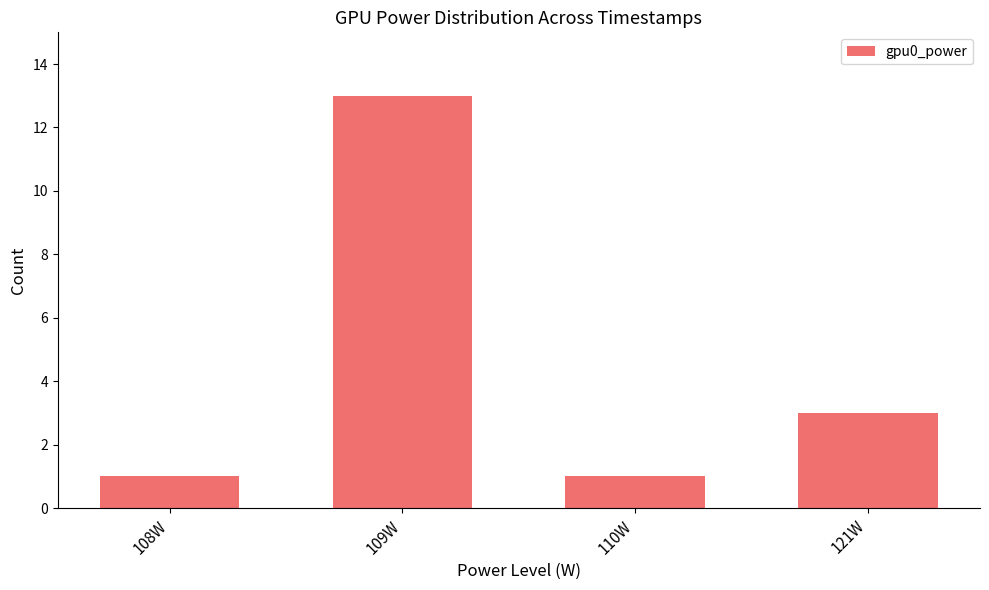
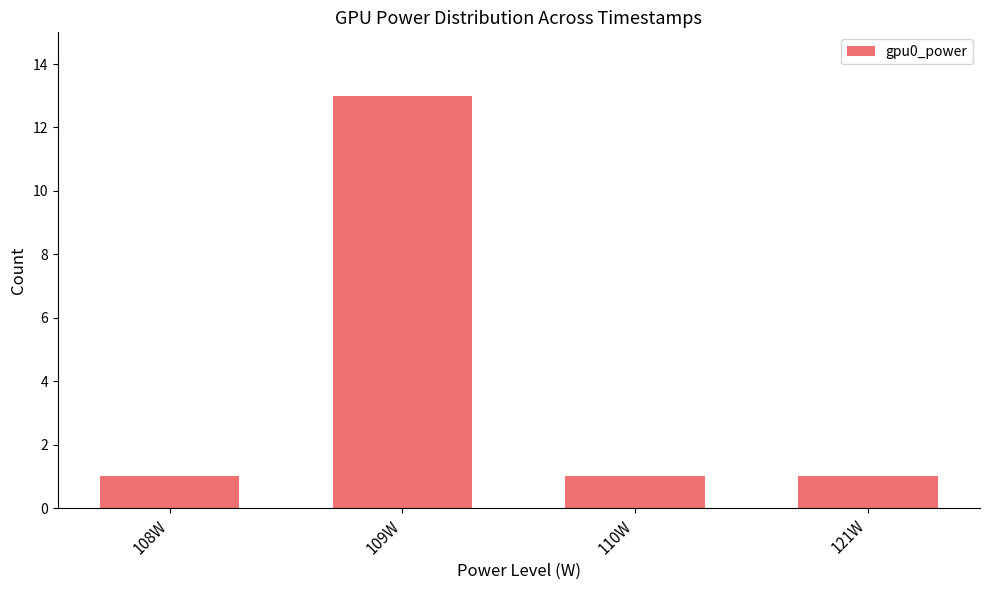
  {
    "108W": 1,
    "109W": 13,
    "110W": 1,
-   "121W": 3
+   "121W": 1
  }
